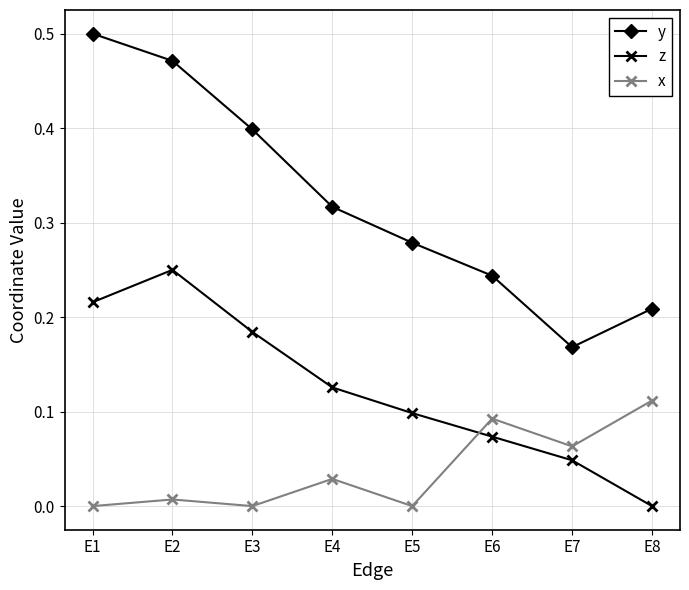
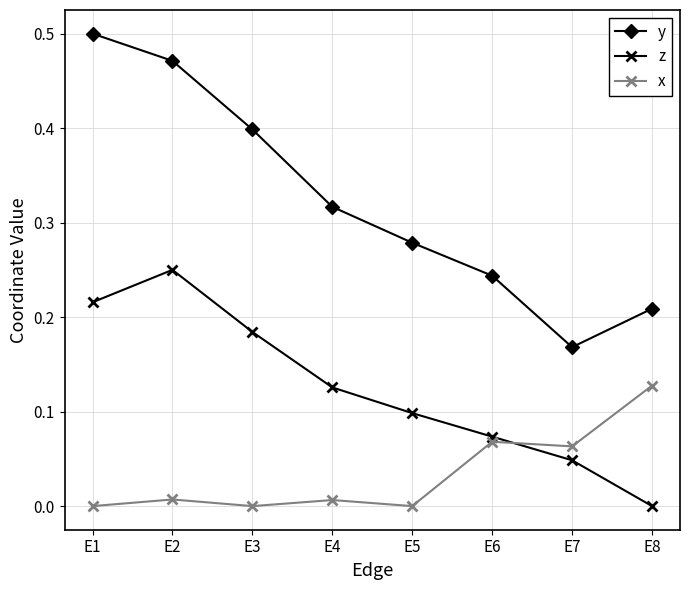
  {
    "x": {
      "E1": 0.00,
      "E2": 0.01,
      "E3": 0.00,
-     "E4": 0.03,
+     "E4": 0.01,
      "E5": 0.00,
-     "E6": 0.09,
+     "E6": 0.07,
      "E7": 0.06,
-     "E8": 0.11
+     "E8": 0.13
    }
  }
